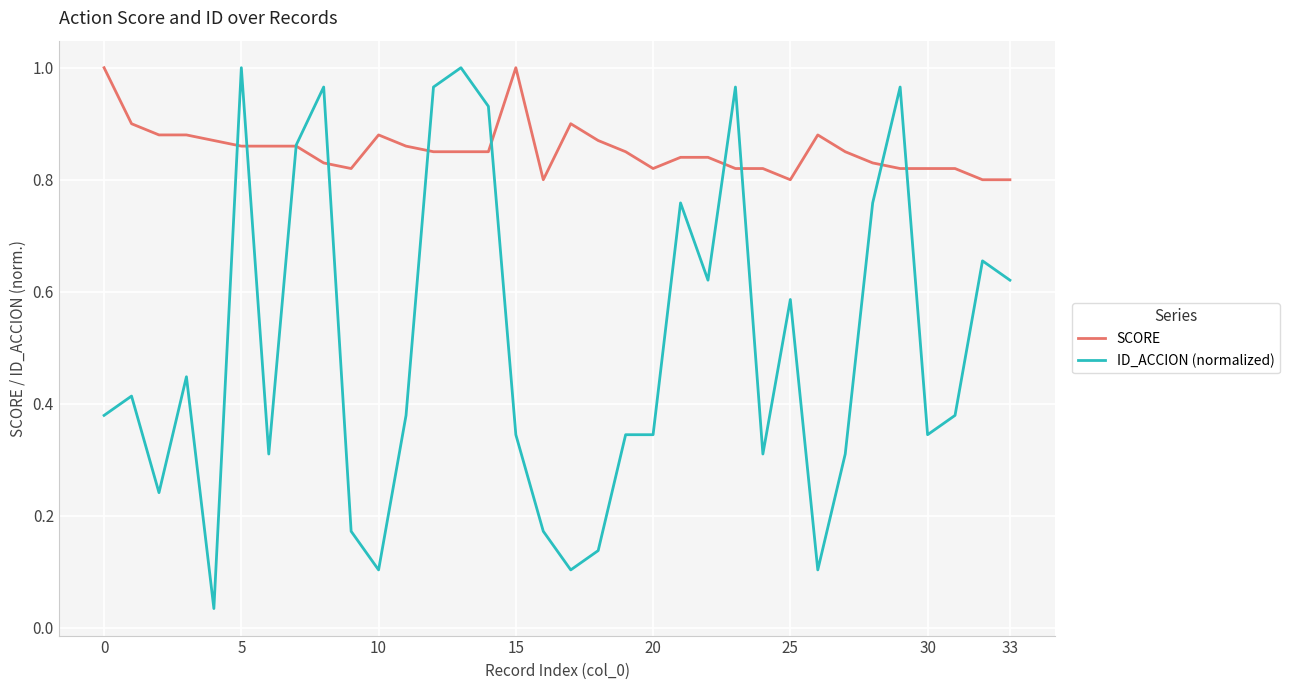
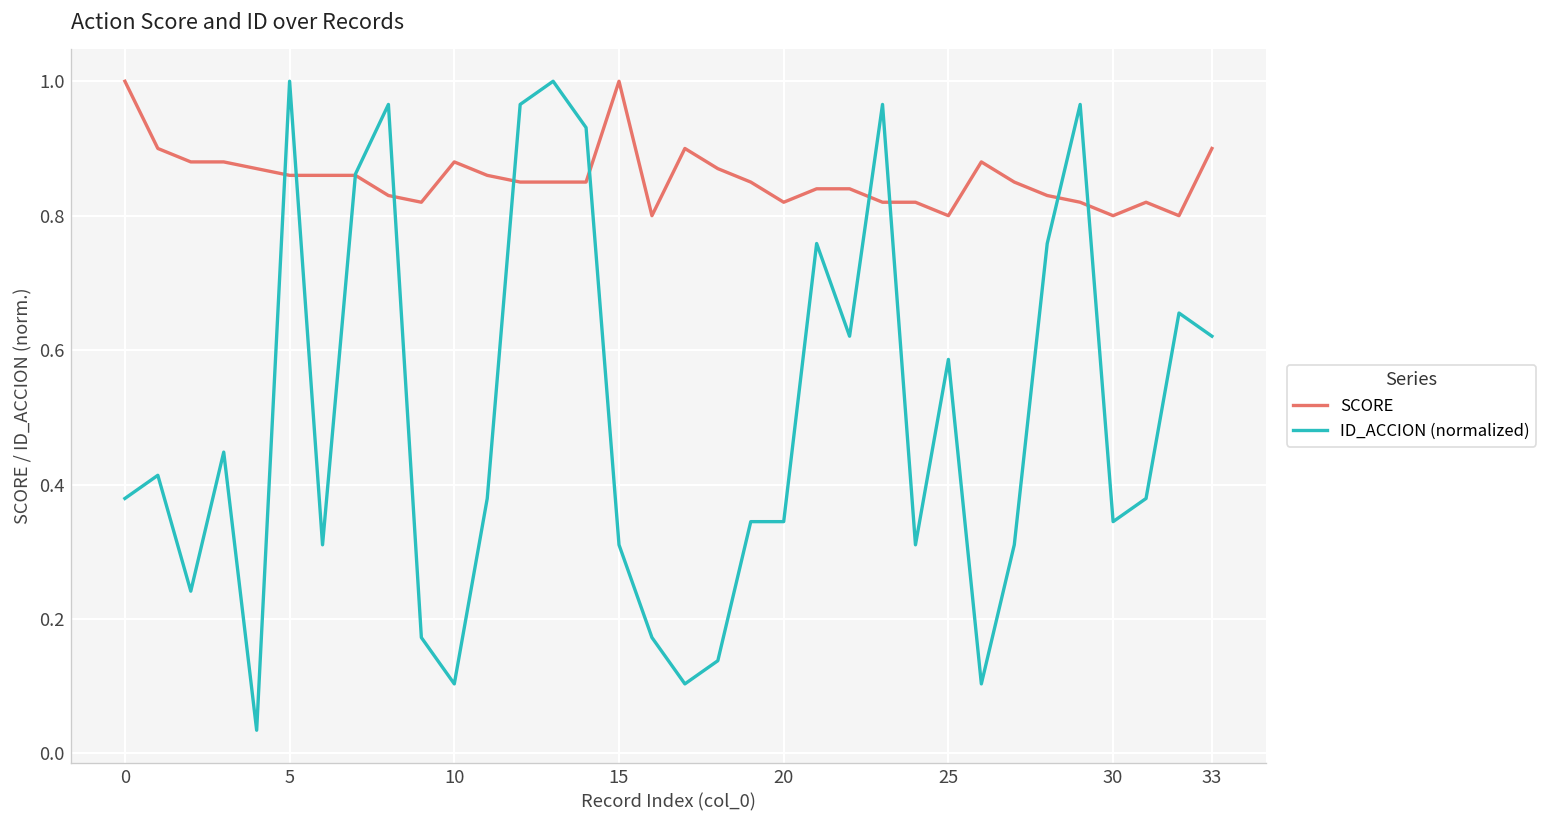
  {
    "SCORE": {
      "0": 1.00,
      "5": 0.86,
      "10": 0.88,
      "15": 1.00,
      "20": 0.82,
      "25": 0.80,
-     "30": 0.82,
-     "33": 0.8
+     "30": 0.80,
+     "33": 0.9
    },
    "ID_ACCION (normalized)": {
      "0": 0.38,
      "5": 1.00,
      "10": 0.10,
-     "15": 0.34,
+     "15": 0.31,
      "20": 0.34,
      "25": 0.59,
      "30": 0.34,
      "33": 0.62
    }
  }
